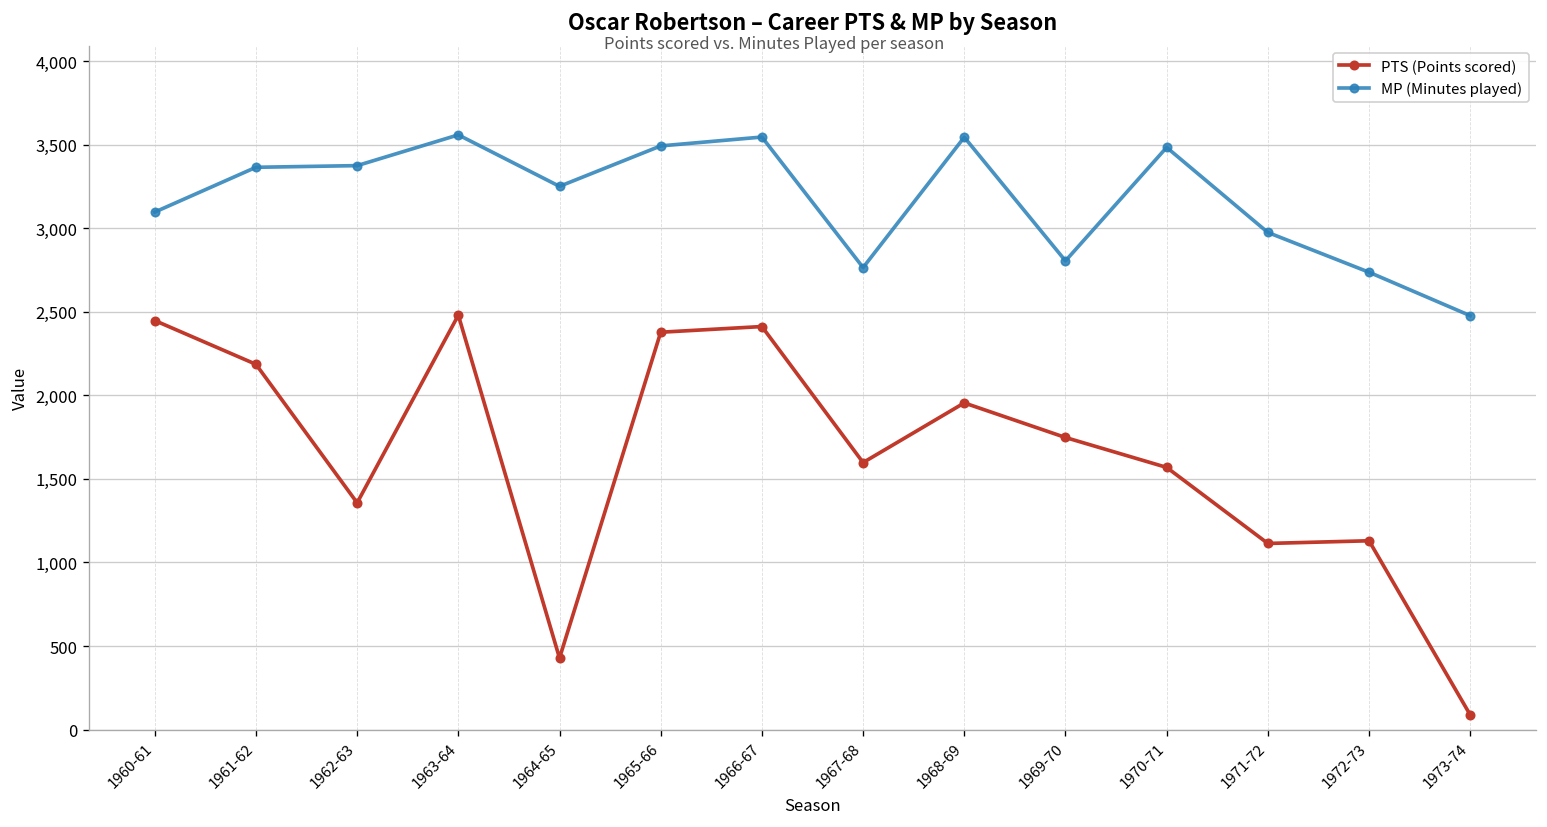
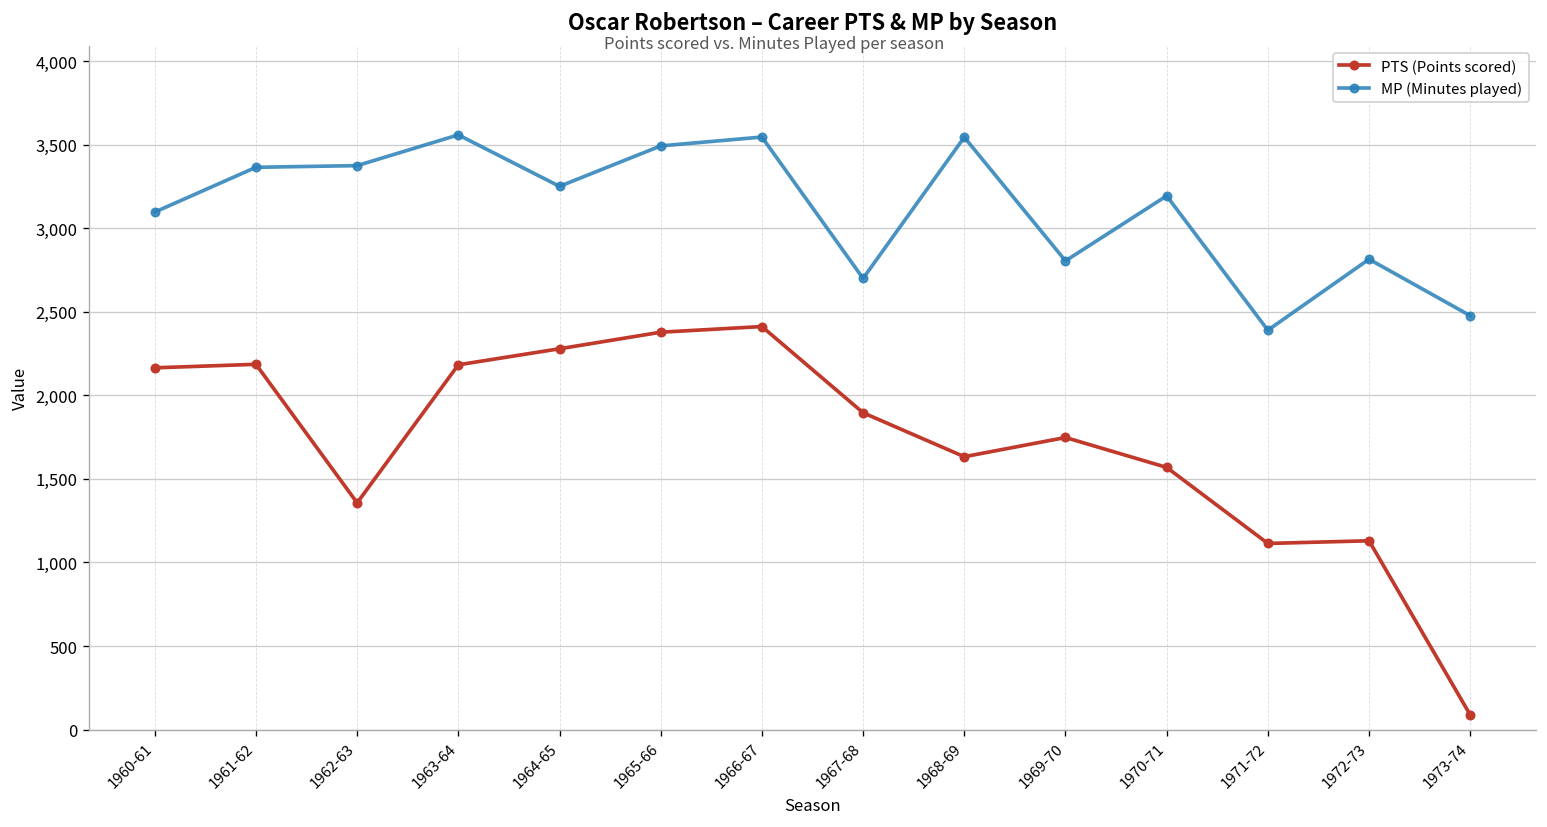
  {
    "PTS (Points scored)": {
-     "1960-61": "2,450",
+     "1960-61": "2,170",
      "1961-62": "2,190",
      "1962-63": "1,360",
-     "1963-64": "2,480",
-     "1964-65": "430",
+     "1963-64": "2,180",
+     "1964-65": "2,280",
      "1965-66": "2,380",
      "1966-67": "2,410",
-     "1967-68": "1,600",
-     "1968-69": "1,960",
+     "1967-68": "1,900",
+     "1968-69": "1,630",
      "1969-70": "1,750",
      "1970-71": "1,570",
      "1971-72": "1,110",
      "1972-73": "1,130",
      "1973-74": "90"
    },
    "MP (Minutes played)": {
      "1960-61": "3,100",
      "1961-62": "3,370",
      "1962-63": "3,380",
      "1963-64": "3,560",
      "1964-65": "3,250",
      "1965-66": "3,490",
      "1966-67": "3,550",
-     "1967-68": "2,770",
+     "1967-68": "2,700",
      "1968-69": "3,550",
      "1969-70": "2,810",
-     "1970-71": "3,480",
-     "1971-72": "2,980",
-     "1972-73": "2,740",
+     "1970-71": "3,190",
+     "1971-72": "2,390",
+     "1972-73": "2,820",
      "1973-74": "2,480"
    }
  }
